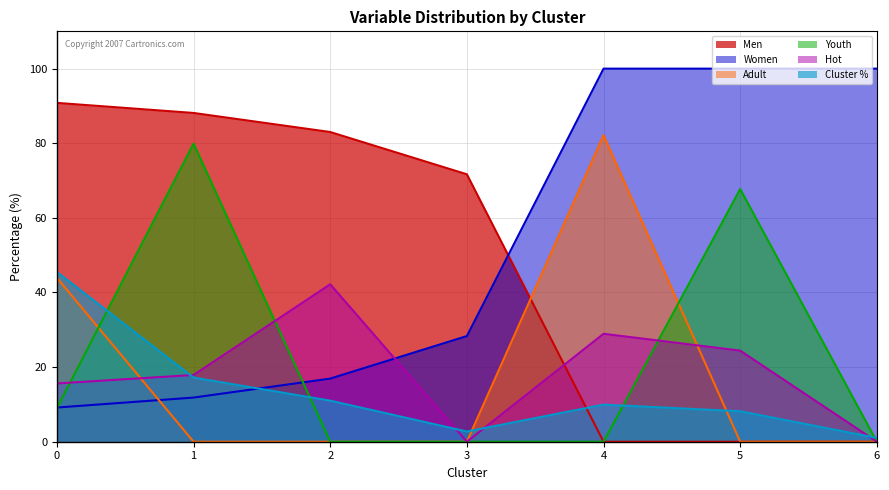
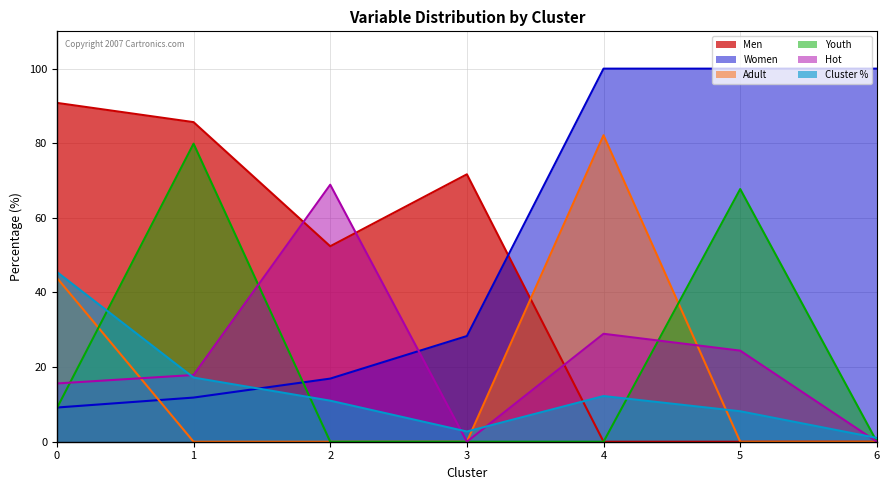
  {
    "Men": {
      "0": 91,
-     "1": 88,
-     "2": 83,
+     "1": 86,
+     "2": 52,
      "3": 72
    },
    "Women": {
      "1": 12,
      "2": 17,
      "3": 28,
      "4": 100,
      "6": 100
    },
    "Adult": {
      "0": 44,
      "1": 0,
      "4": 82
    },
    "Youth": {
      "1": 80,
      "5": 68
    },
    "Hot": {
      "0": 16,
      "1": 18,
-     "2": 42,
+     "2": 69,
      "4": 29,
      "5": 24
    },
    "Cluster %": {
      "0": 45,
      "1": 17,
      "2": 11,
      "3": 3,
-     "4": 10,
+     "4": 12,
      "5": 8,
      "6": 1
    }
  }
